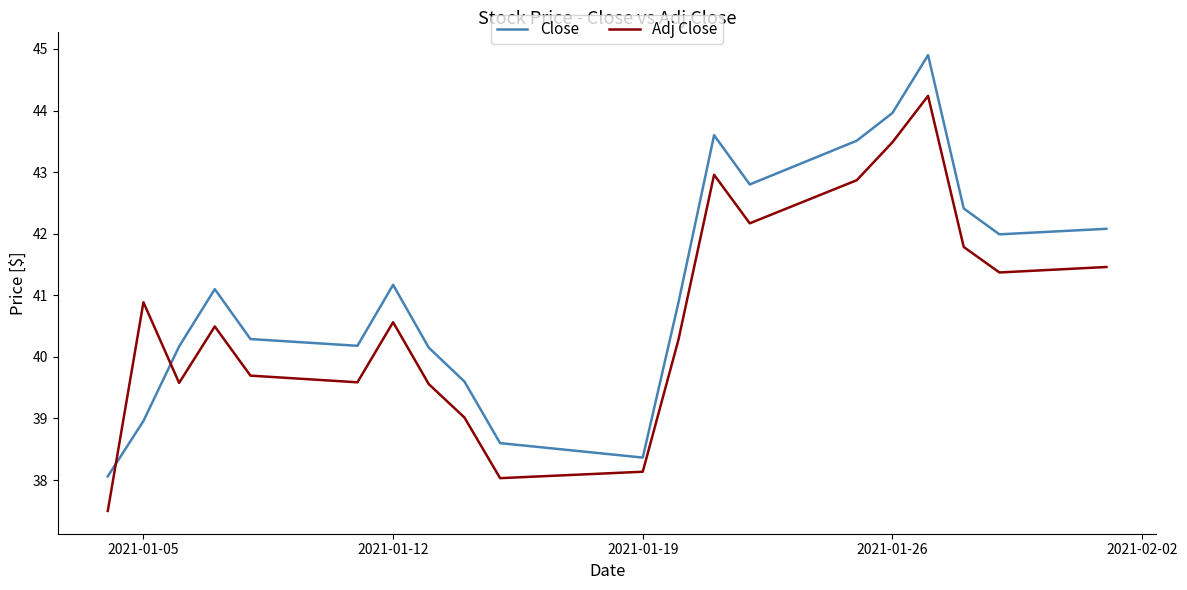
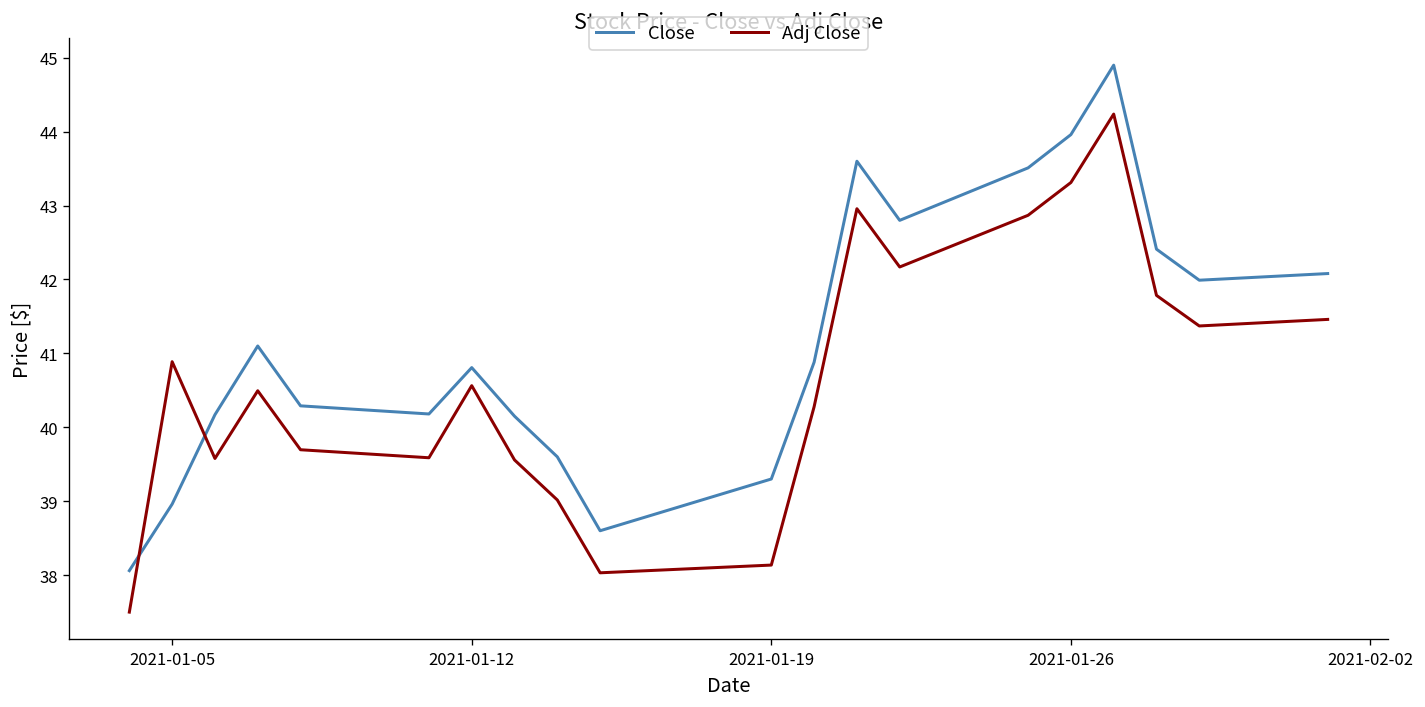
  {
    "Close": {
      "2021-01-05": 39.0,
-     "2021-01-12": 41.2,
-     "2021-01-19": 38.4,
+     "2021-01-12": 40.8,
+     "2021-01-19": 39.3,
      "2021-01-26": 44.0
    },
    "Adj Close": {
      "2021-01-05": 40.9,
      "2021-01-12": 40.6,
      "2021-01-19": 38.1,
-     "2021-01-26": 43.5
+     "2021-01-26": 43.3
    }
  }
